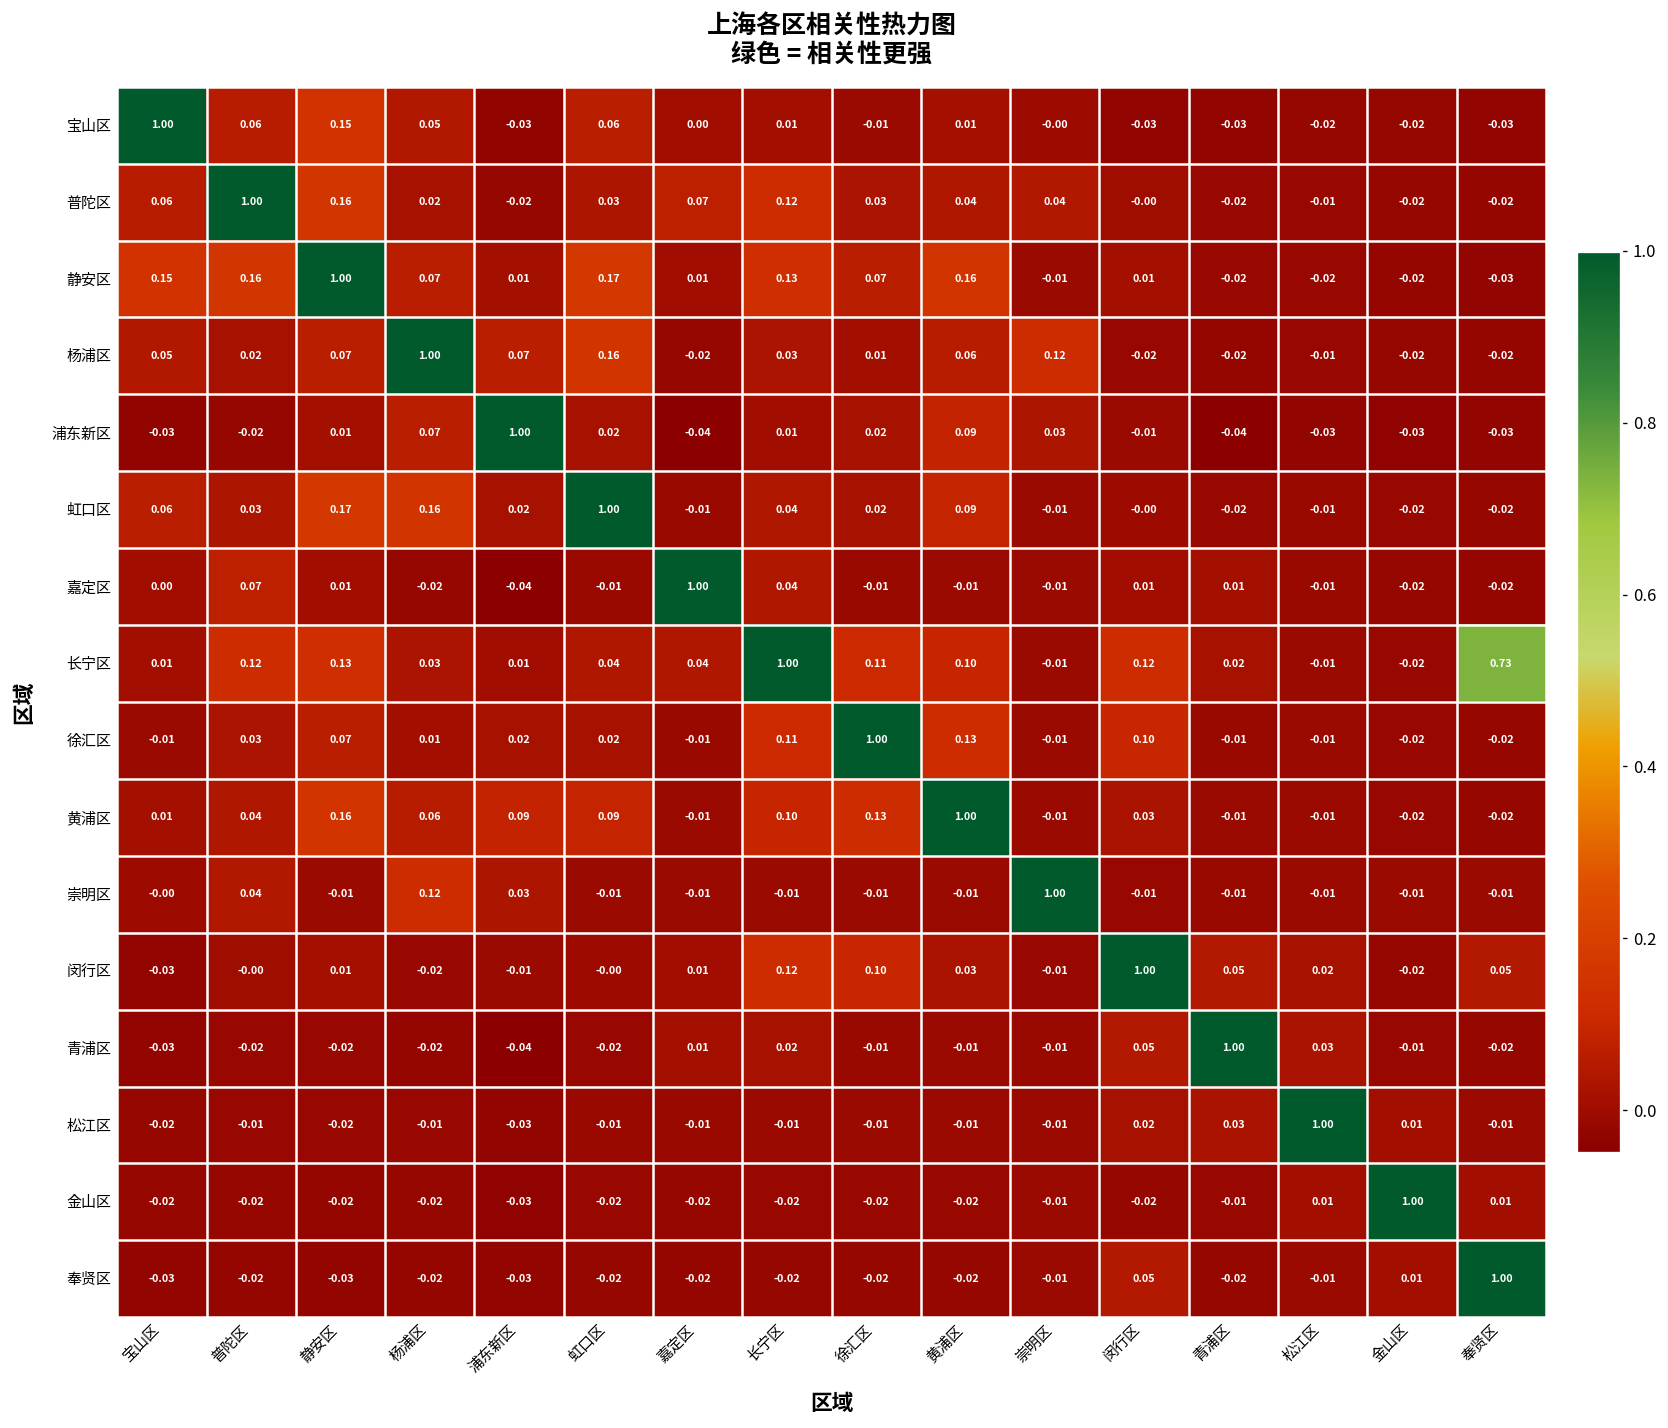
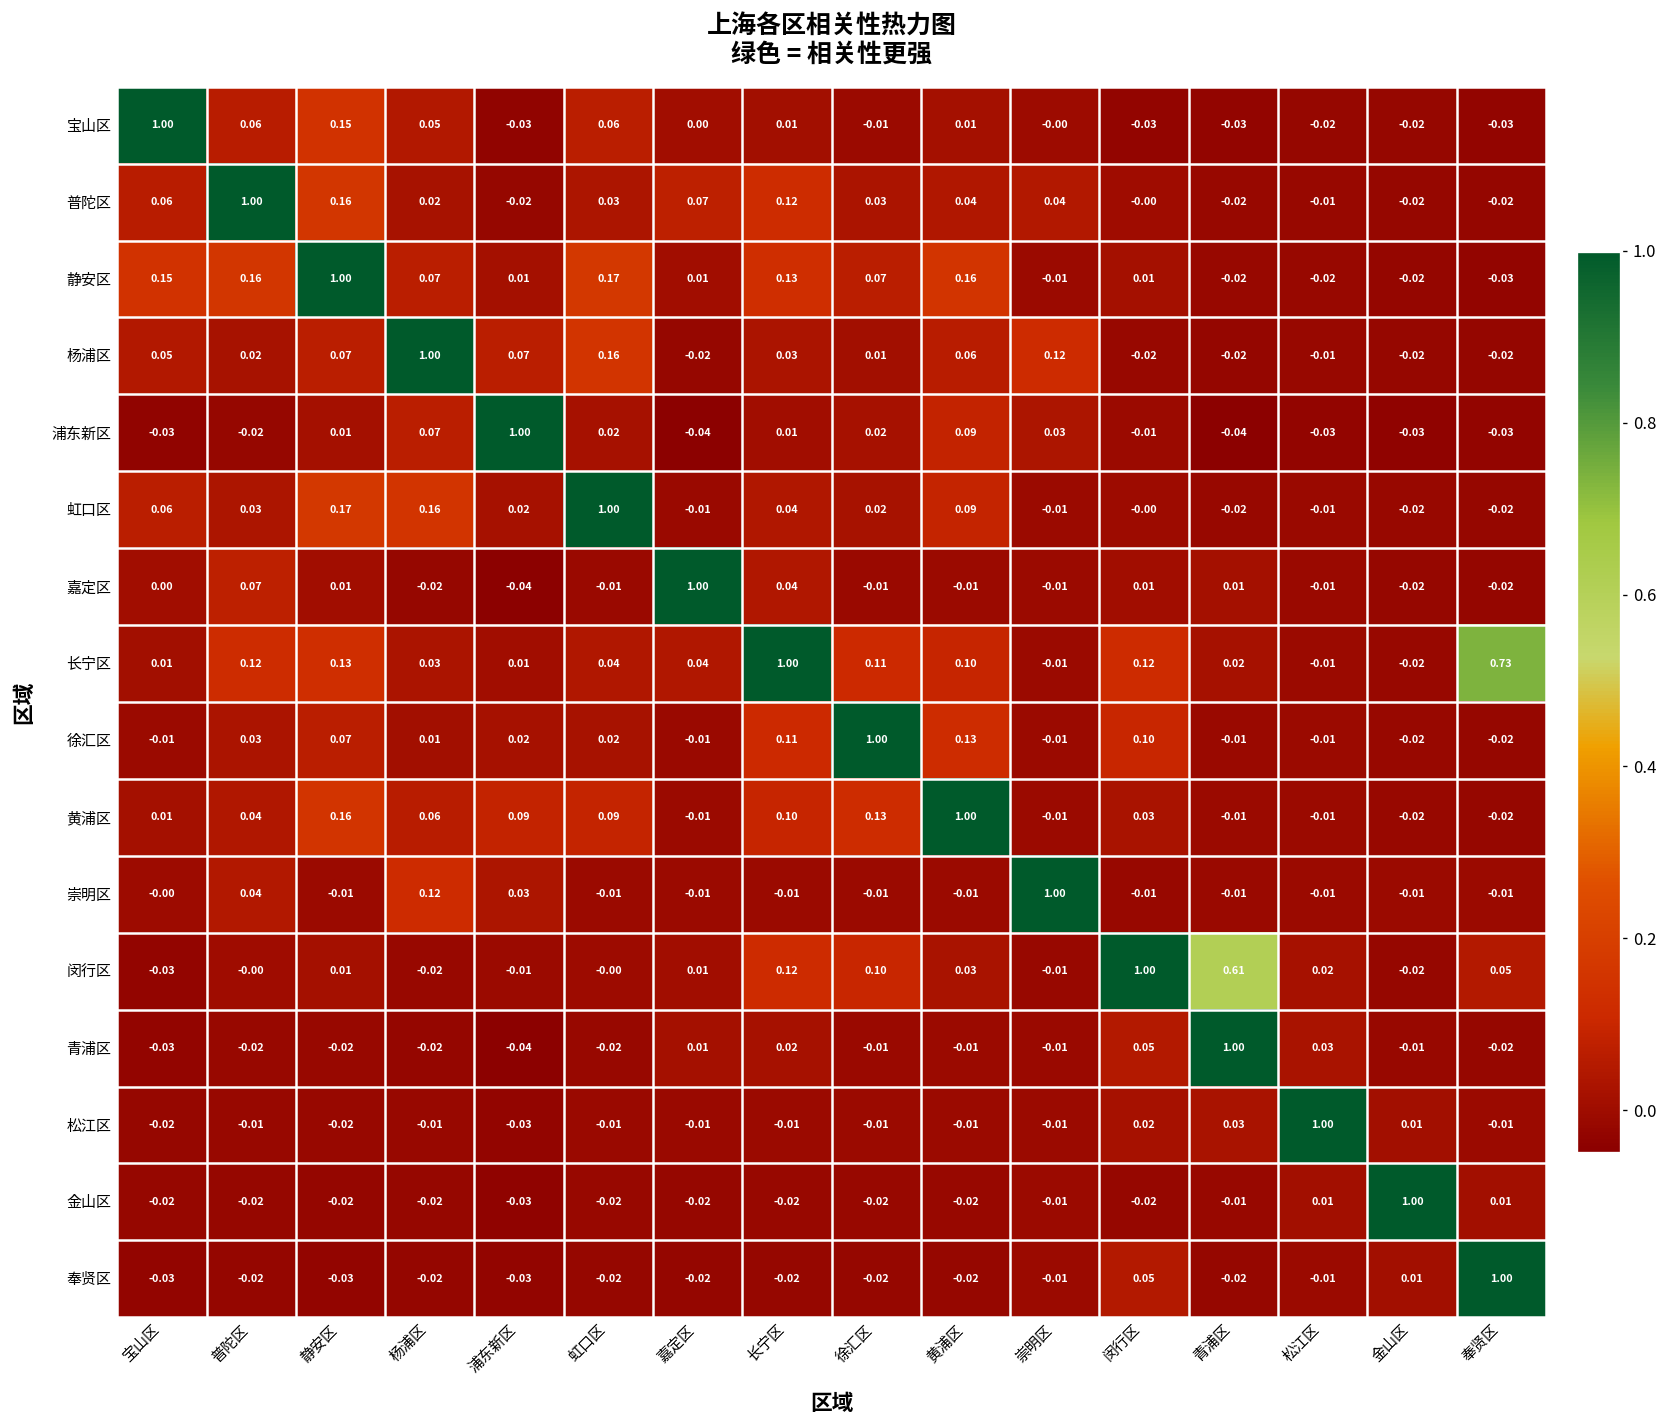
  {
    "闵行区": {
      "宝山区": -0.03,
      "普陀区": -0.00,
      "静安区": 0.01,
      "杨浦区": -0.02,
      "浦东新区": -0.01,
      "虹口区": -0.00,
      "嘉定区": 0.01,
      "长宁区": 0.12,
      "徐汇区": 0.10,
      "黄浦区": 0.03,
      "崇明区": -0.01,
      "闵行区": 1.00,
-     "青浦区": 0.05,
+     "青浦区": 0.61,
      "松江区": 0.02,
      "金山区": -0.02,
      "奉贤区": 0.05
    }
  }
